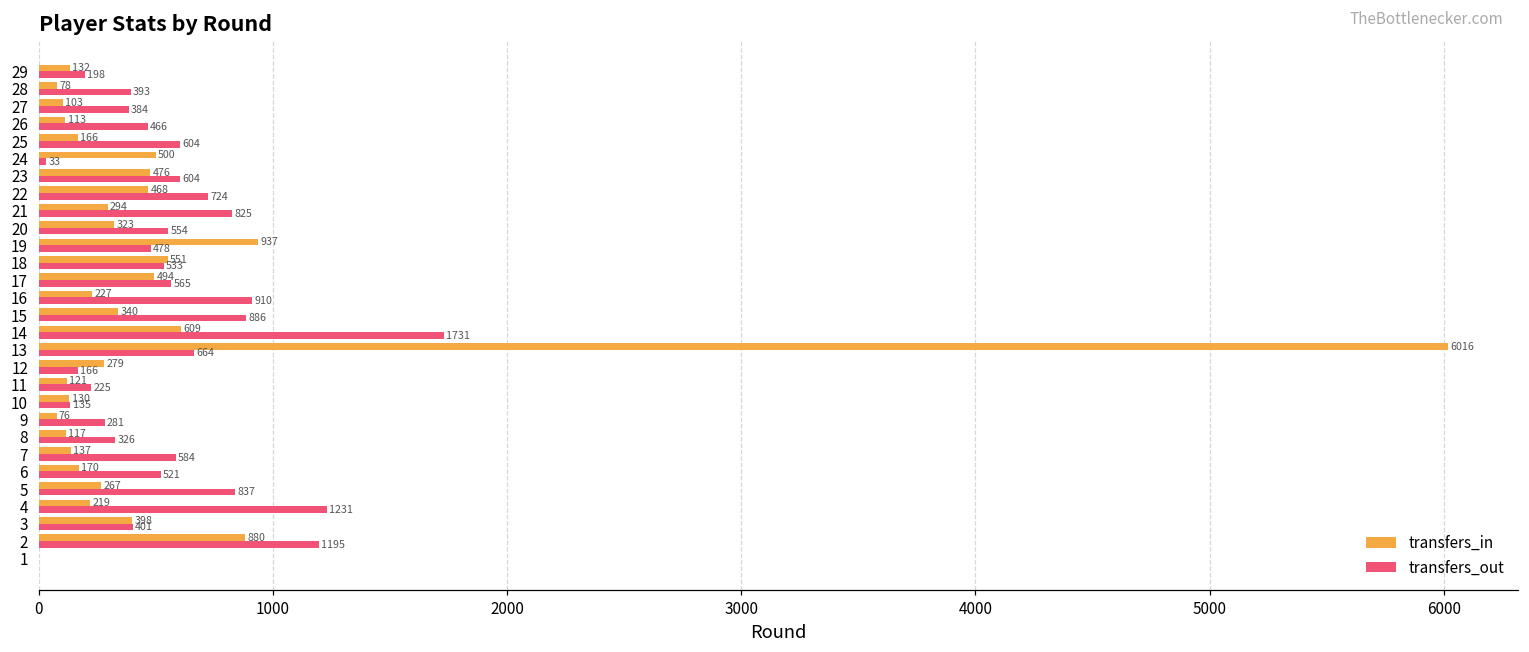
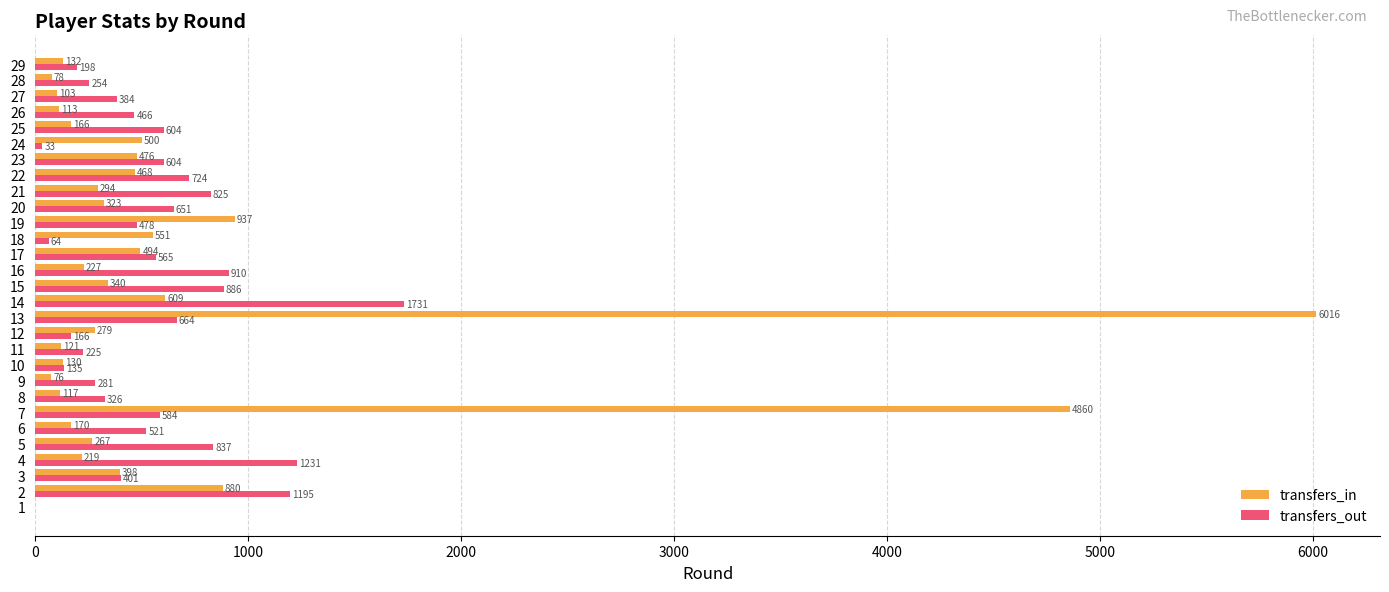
  {
    "transfers_in": {
      "29": 132,
      "28": 78,
      "27": 103,
      "26": 113,
      "25": 166,
      "24": 500,
      "23": 476,
      "22": 468,
      "21": 294,
      "20": 323,
      "19": 937,
      "17": 494,
      "16": 227,
      "15": 340,
      "14": 609,
      "13": 6016,
      "12": 279,
      "11": 121,
      "9": 76,
      "8": 117,
-     "7": 137,
+     "7": 4860,
      "6": 170,
      "5": 267,
      "4": 219,
      "2": 880
    },
    "transfers_out": {
      "29": 198,
-     "28": 393,
+     "28": 254,
      "27": 384,
      "26": 466,
      "25": 604,
      "24": 33,
      "23": 604,
      "22": 724,
      "21": 825,
-     "20": 554,
+     "20": 651,
      "19": 478,
-     "18": 533,
+     "18": 64,
      "17": 565,
      "16": 910,
      "15": 886,
      "14": 1731,
      "13": 664,
      "12": 166,
      "11": 225,
      "9": 281,
      "8": 326,
      "7": 584,
      "6": 521,
      "5": 837,
      "4": 1231,
      "2": 1195
    }
  }
